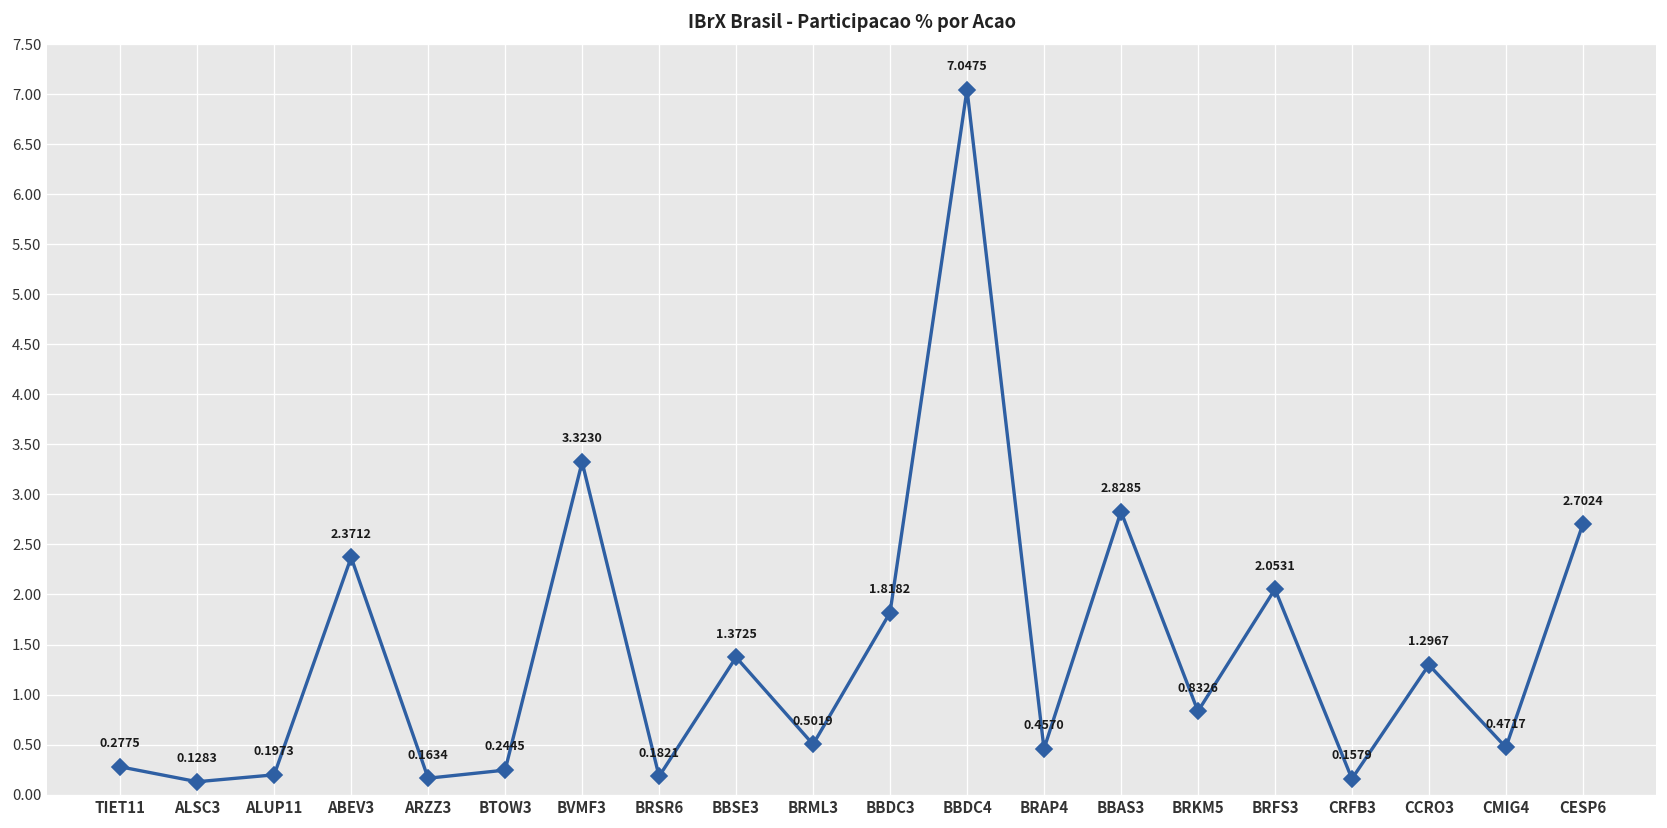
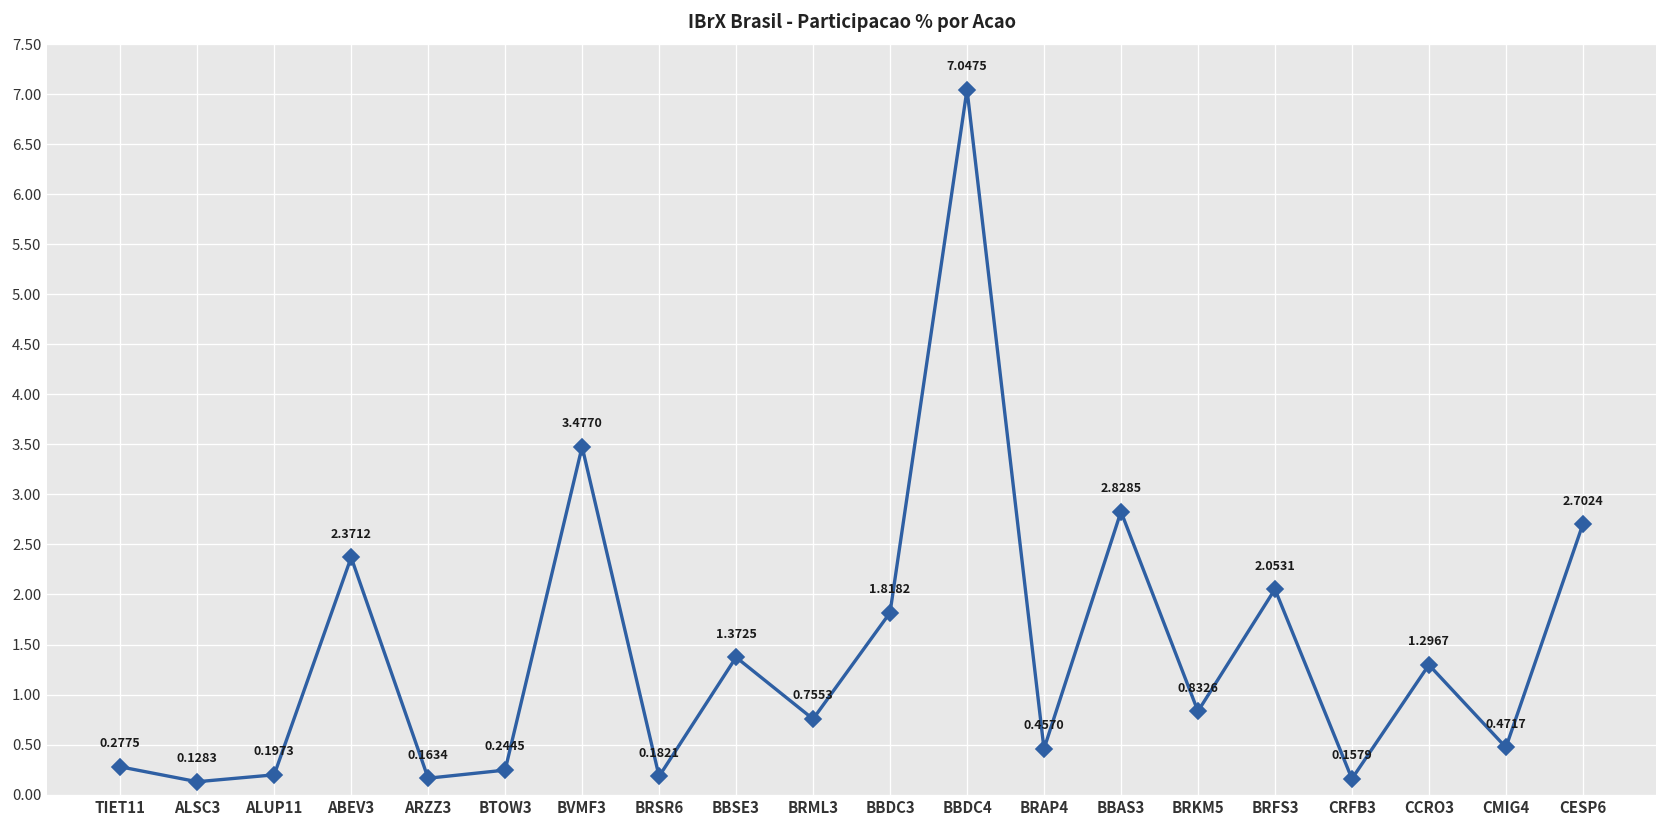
  {
    "TIET11": 0.2775,
    "ALSC3": 0.1283,
    "ALUP11": 0.1973,
    "ABEV3": 2.3712,
    "ARZZ3": 0.1634,
    "BTOW3": 0.2445,
-   "BVMF3": 3.3230,
+   "BVMF3": 3.4770,
    "BRSR6": 0.1821,
    "BBSE3": 1.3725,
-   "BRML3": 0.5019,
+   "BRML3": 0.7553,
    "BBDC3": 1.8182,
    "BBDC4": 7.0475,
    "BRAP4": 0.4570,
    "BBAS3": 2.8285,
    "BRKM5": 0.8326,
    "BRFS3": 2.0531,
    "CRFB3": 0.1579,
    "CCRO3": 1.2967,
    "CMIG4": 0.4717,
    "CESP6": 2.7024
  }
